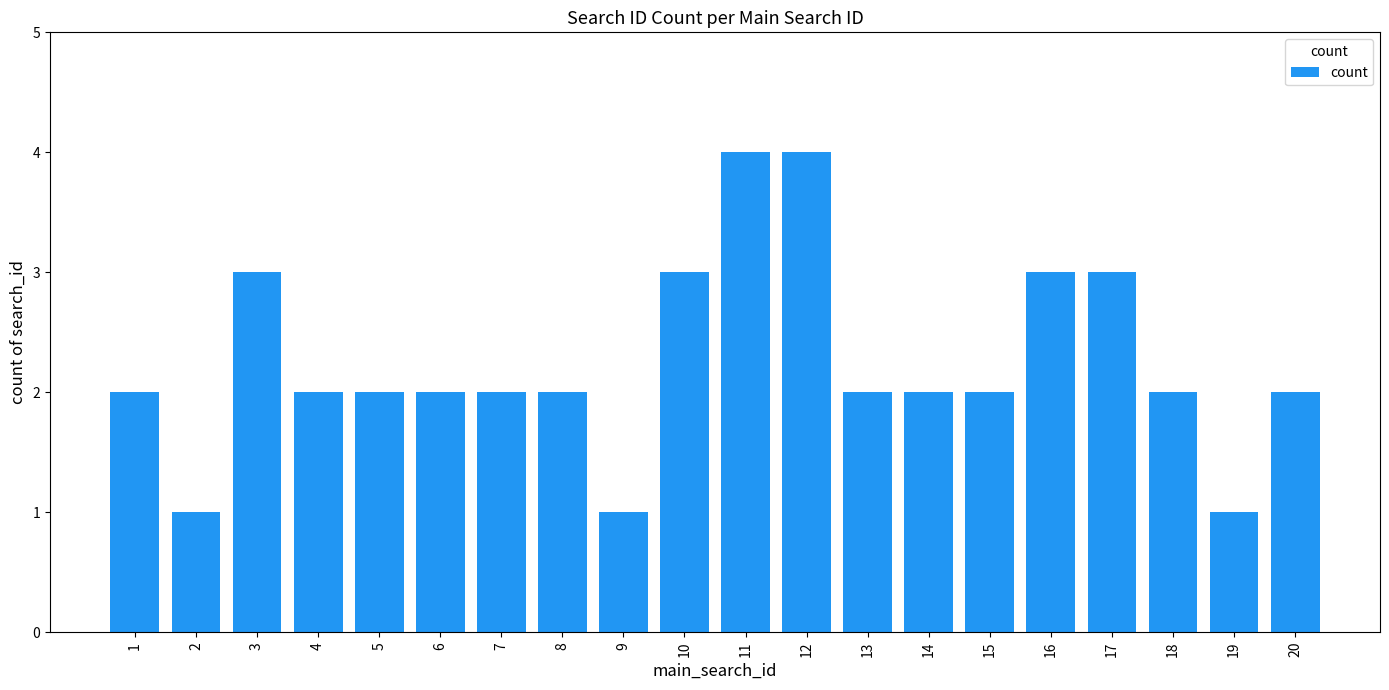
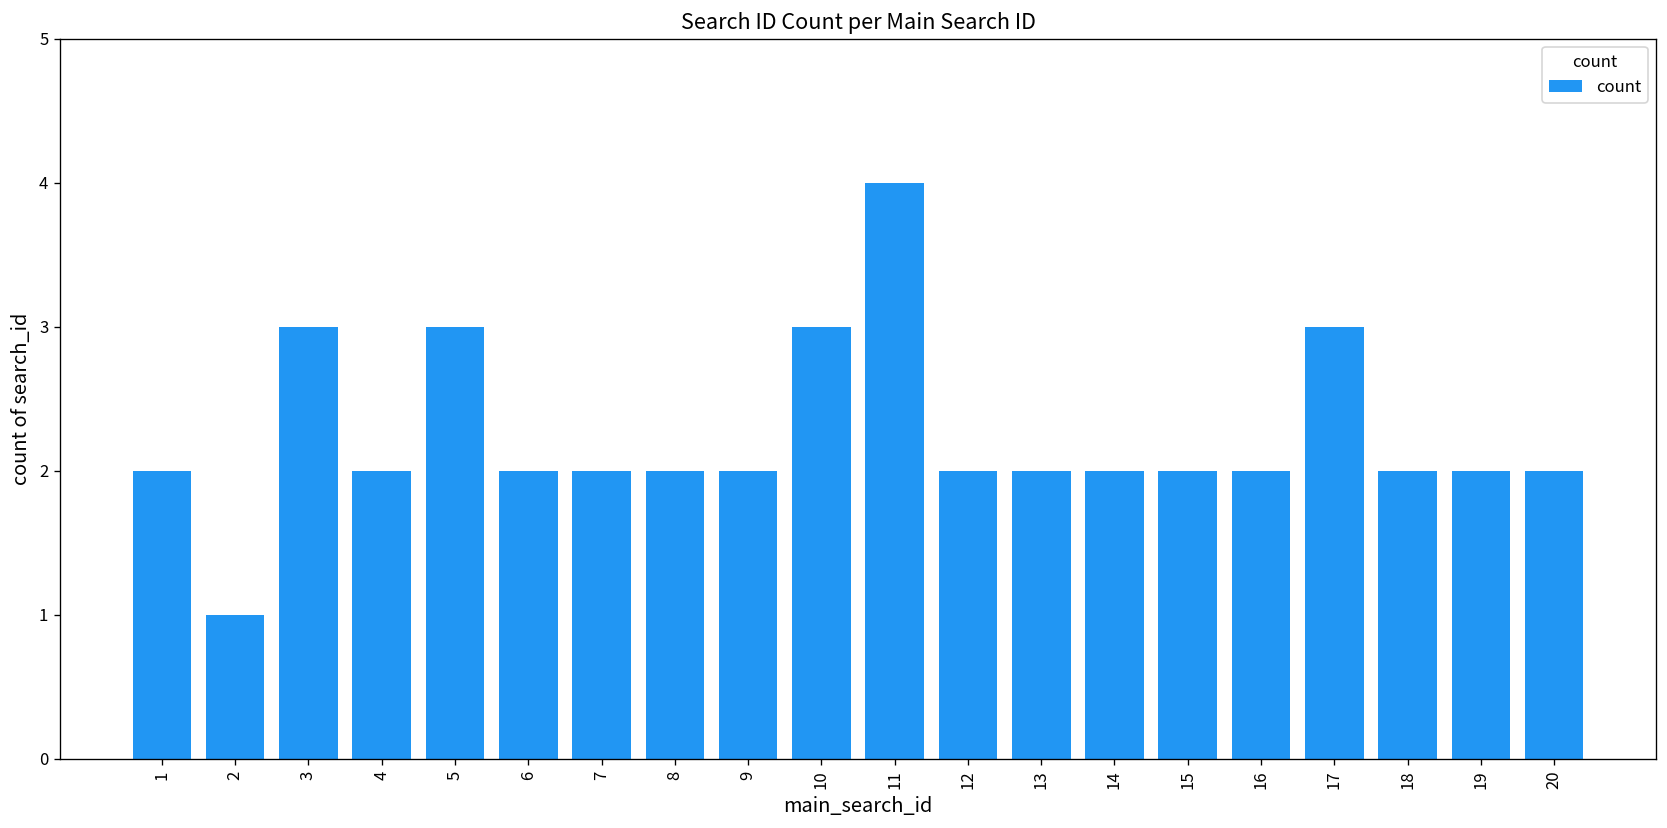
  {
    "1": 2,
    "2": 1,
    "3": 3,
    "4": 2,
-   "5": 2,
+   "5": 3,
    "6": 2,
    "7": 2,
    "8": 2,
-   "9": 1,
+   "9": 2,
    "10": 3,
    "11": 4,
-   "12": 4,
+   "12": 2,
    "13": 2,
    "14": 2,
    "15": 2,
-   "16": 3,
+   "16": 2,
    "17": 3,
    "18": 2,
-   "19": 1,
+   "19": 2,
    "20": 2
  }
